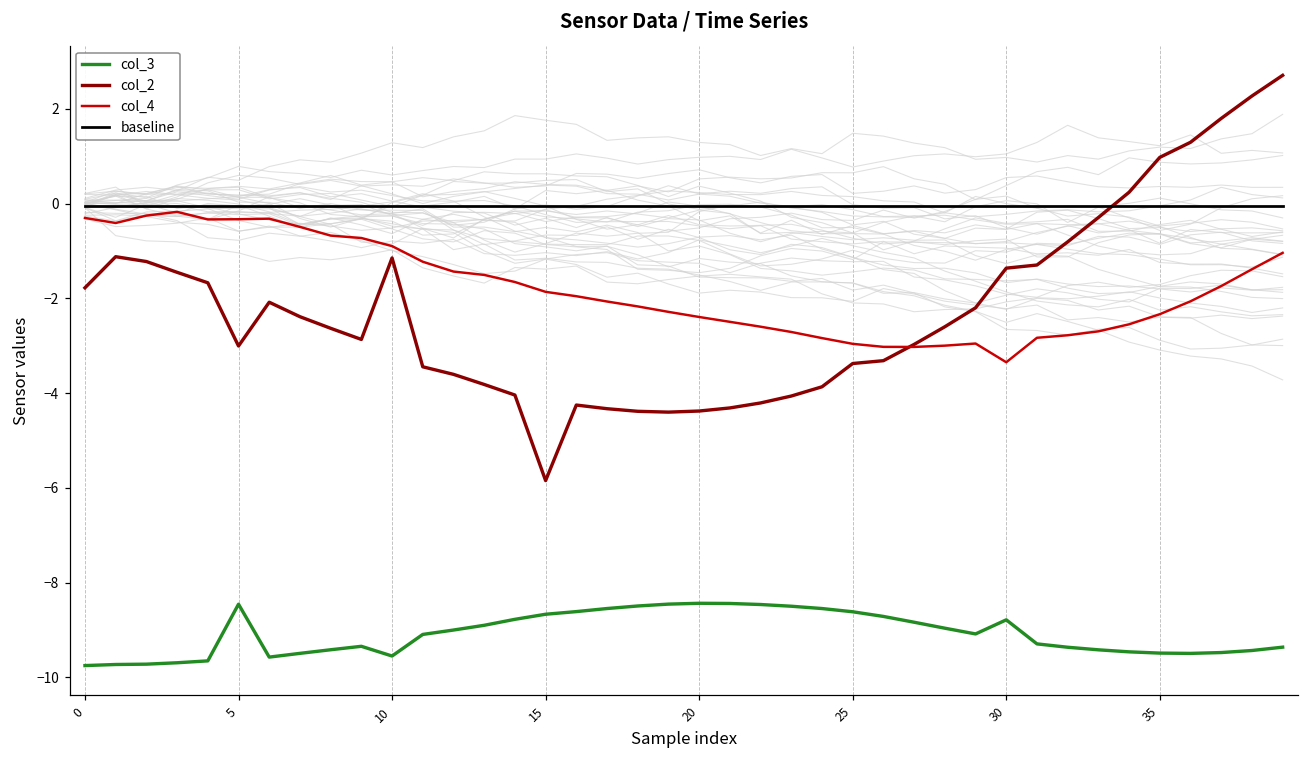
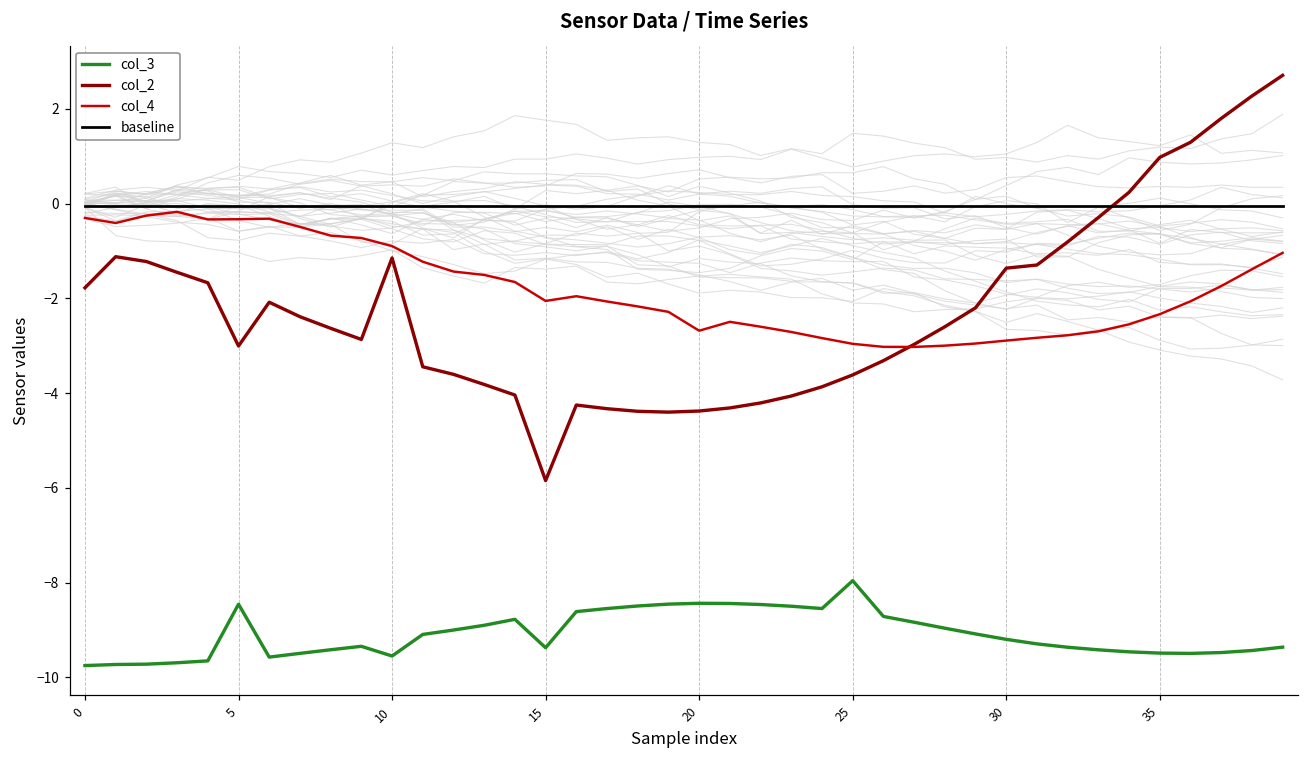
  {
    "col_3": {
      "0": -9.8,
      "5": -8.5,
      "10": -9.5,
-     "15": -8.7,
+     "15": -9.4,
      "20": -8.4,
-     "25": -8.6,
-     "30": -8.8,
+     "25": -8.0,
+     "30": -9.2,
      "35": -9.5
    },
    "col_2": {
      "0": -1.8,
      "5": -3.0,
      "10": -1.1,
      "15": -5.8,
      "20": -4.4,
-     "25": -3.4,
+     "25": -3.6,
      "30": -1.4,
      "35": 1.0
    },
    "col_4": {
-     "15": -1.9,
-     "20": -2.4,
+     "15": -2.1,
+     "20": -2.7,
      "25": -3.0,
-     "30": -3.3
+     "30": -2.9
    }
  }
